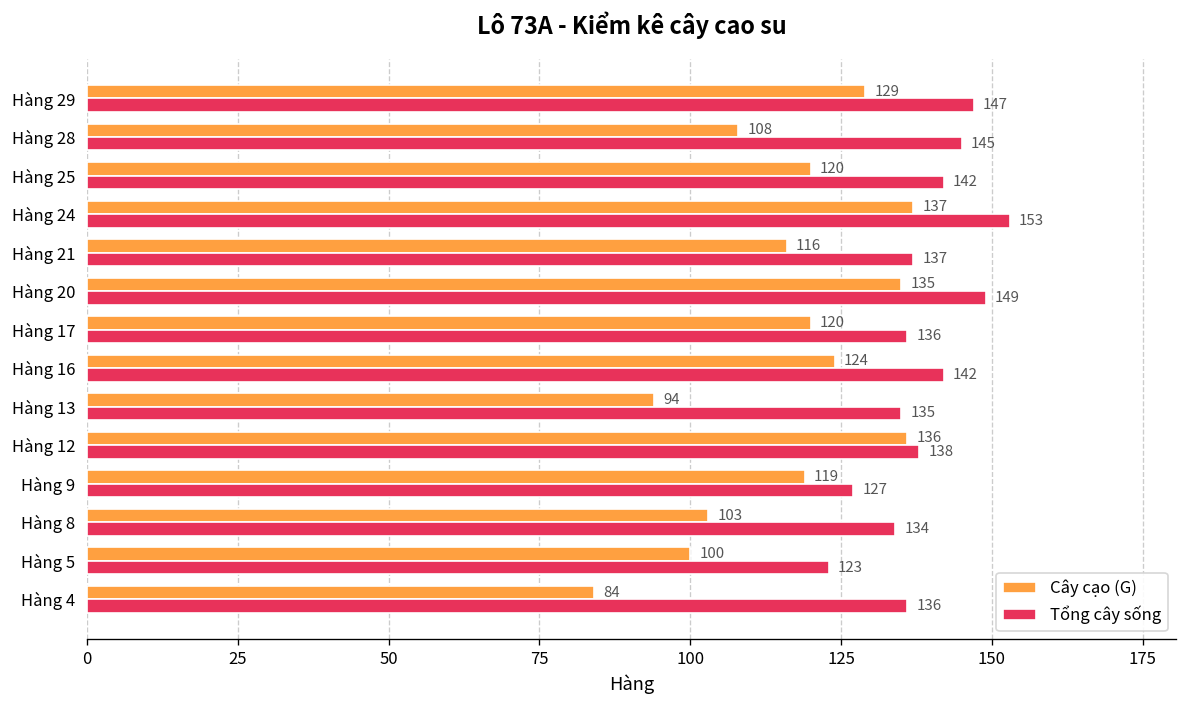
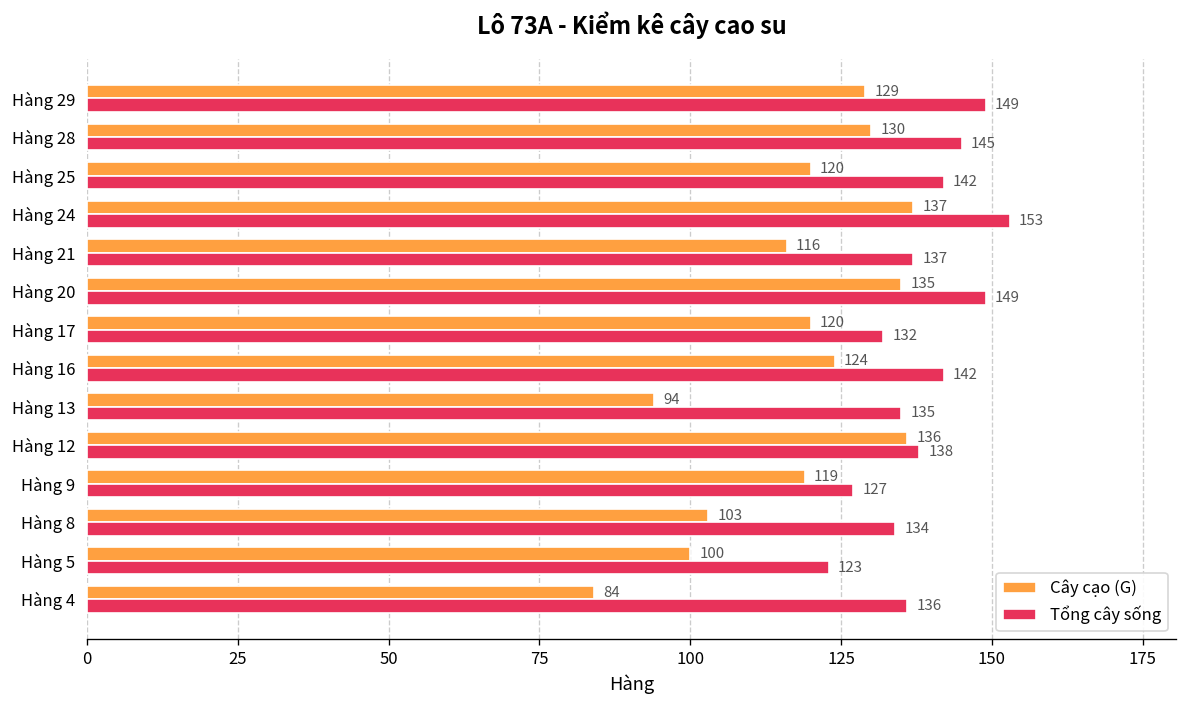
  {
    "Cây cạo (G)": {
      "Hàng 29": 129,
-     "Hàng 28": 108,
+     "Hàng 28": 130,
      "Hàng 25": 120,
      "Hàng 24": 137,
      "Hàng 21": 116,
      "Hàng 20": 135,
      "Hàng 17": 120,
      "Hàng 16": 124,
      "Hàng 13": 94,
      "Hàng 12": 136,
      "Hàng 9": 119,
      "Hàng 8": 103,
      "Hàng 5": 100,
      "Hàng 4": 84
    },
    "Tổng cây sống": {
-     "Hàng 29": 147,
+     "Hàng 29": 149,
      "Hàng 28": 145,
      "Hàng 25": 142,
      "Hàng 24": 153,
      "Hàng 21": 137,
      "Hàng 20": 149,
-     "Hàng 17": 136,
+     "Hàng 17": 132,
      "Hàng 16": 142,
      "Hàng 13": 135,
      "Hàng 12": 138,
      "Hàng 9": 127,
      "Hàng 8": 134,
      "Hàng 5": 123,
      "Hàng 4": 136
    }
  }
